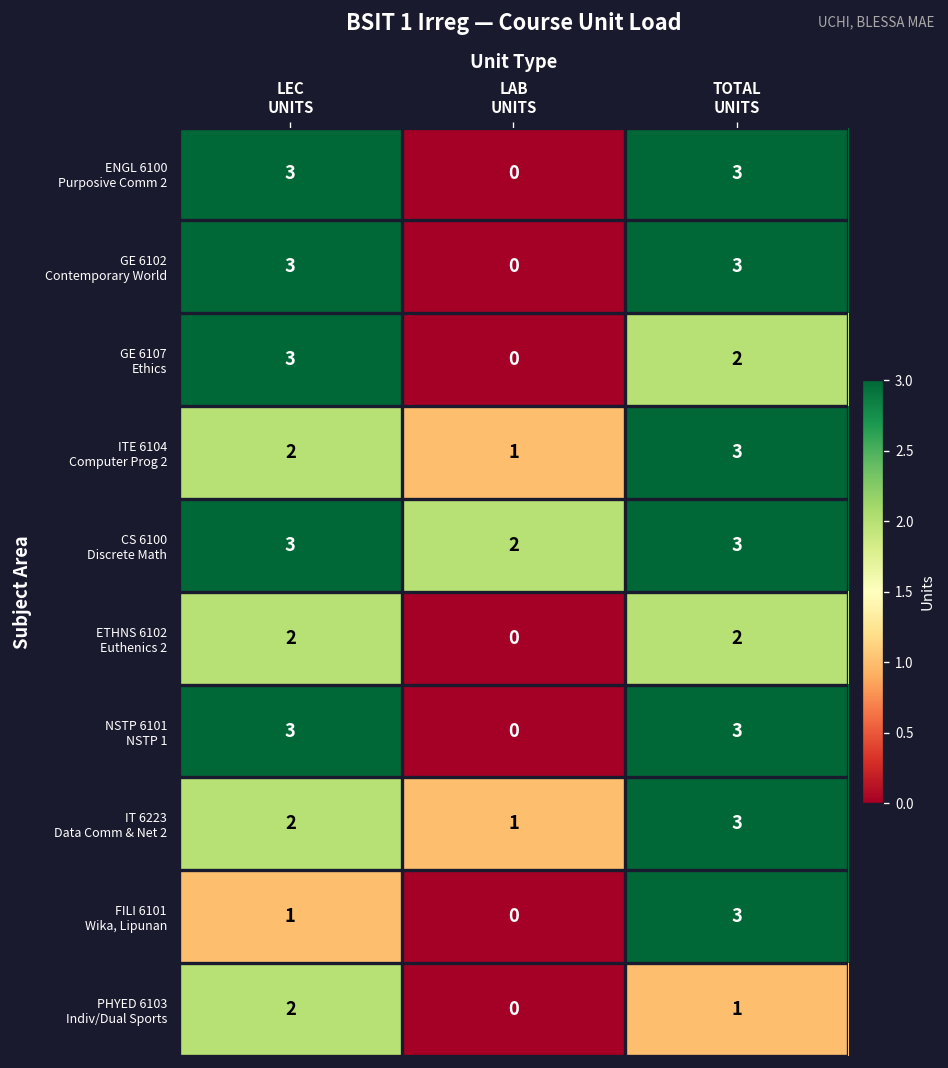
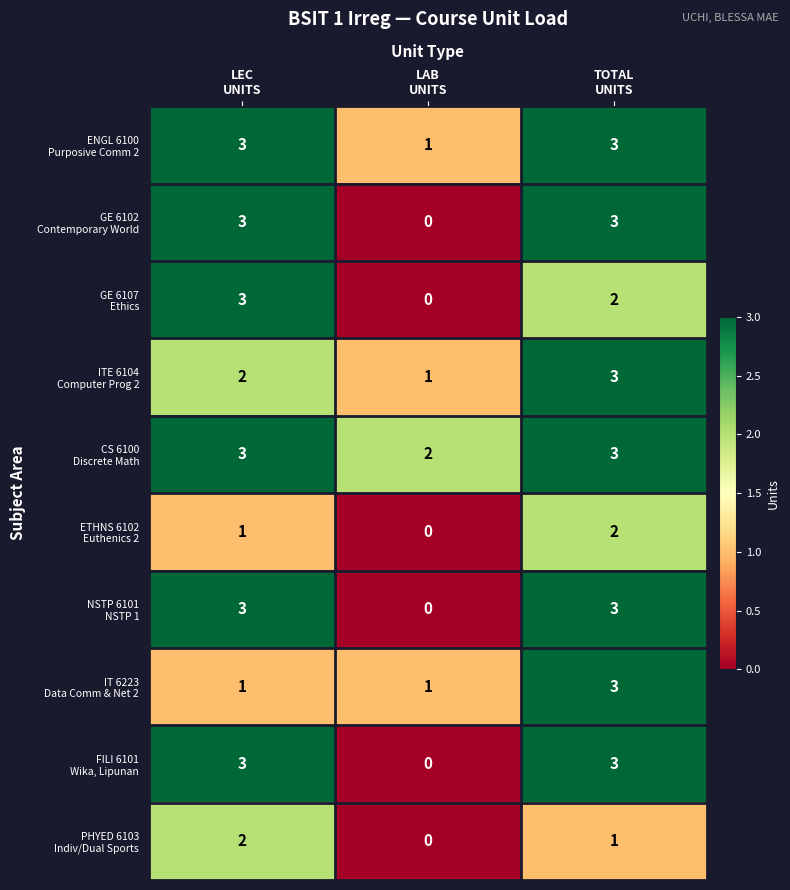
  {
    "ENGL 6100 Purposive Comm 2": {
      "LEC UNITS": 3,
-     "LAB UNITS": 0,
+     "LAB UNITS": 1,
      "TOTAL UNITS": 3
    },
    "GE 6102 Contemporary World": {
      "LEC UNITS": 3,
      "LAB UNITS": 0,
      "TOTAL UNITS": 3
    },
    "GE 6107 Ethics": {
      "LEC UNITS": 3,
      "LAB UNITS": 0,
      "TOTAL UNITS": 2
    },
    "ITE 6104 Computer Prog 2": {
      "LEC UNITS": 2,
      "LAB UNITS": 1,
      "TOTAL UNITS": 3
    },
    "CS 6100 Discrete Math": {
      "LEC UNITS": 3,
      "LAB UNITS": 2,
      "TOTAL UNITS": 3
    },
    "ETHNS 6102 Euthenics 2": {
-     "LEC UNITS": 2,
+     "LEC UNITS": 1,
      "LAB UNITS": 0,
      "TOTAL UNITS": 2
    },
    "NSTP 6101 NSTP 1": {
      "LEC UNITS": 3,
      "LAB UNITS": 0,
      "TOTAL UNITS": 3
    },
    "IT 6223 Data Comm & Net 2": {
-     "LEC UNITS": 2,
+     "LEC UNITS": 1,
      "LAB UNITS": 1,
      "TOTAL UNITS": 3
    },
    "FILI 6101 Wika, Lipunan": {
-     "LEC UNITS": 1,
+     "LEC UNITS": 3,
      "LAB UNITS": 0,
      "TOTAL UNITS": 3
    },
    "PHYED 6103 Indiv/Dual Sports": {
      "LEC UNITS": 2,
      "LAB UNITS": 0,
      "TOTAL UNITS": 1
    }
  }
